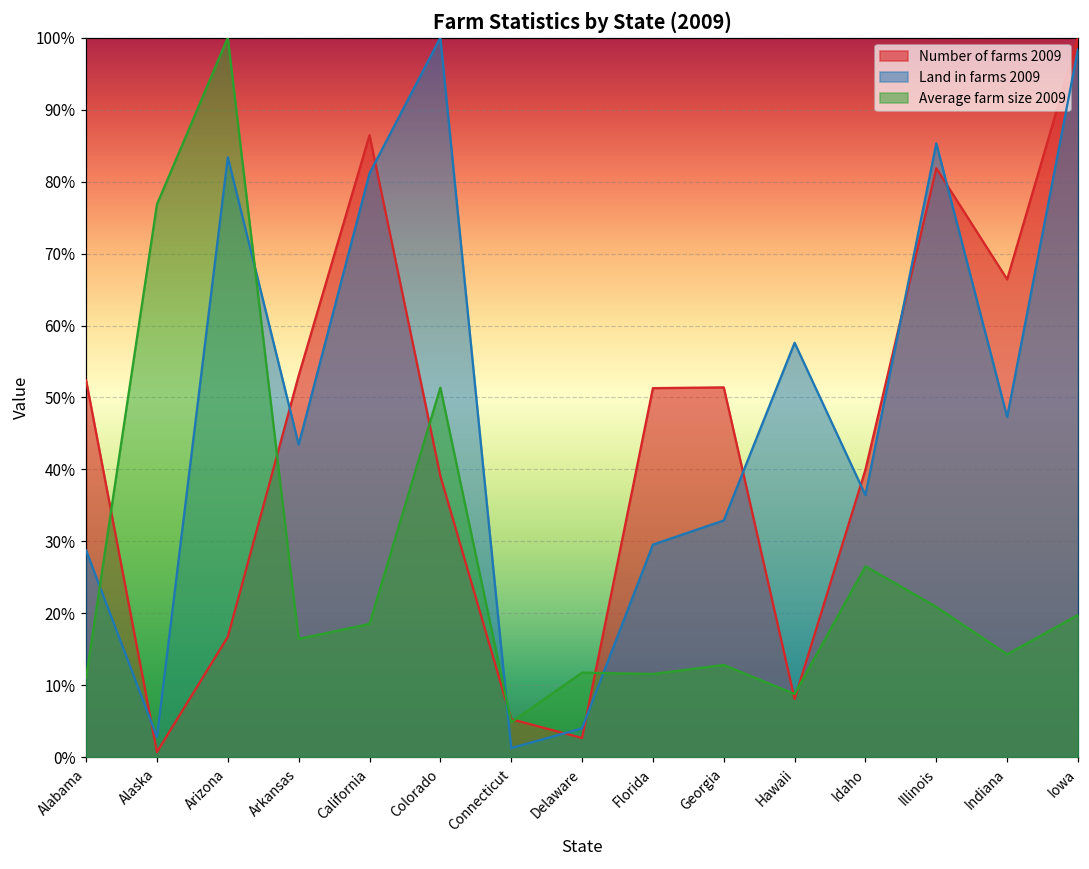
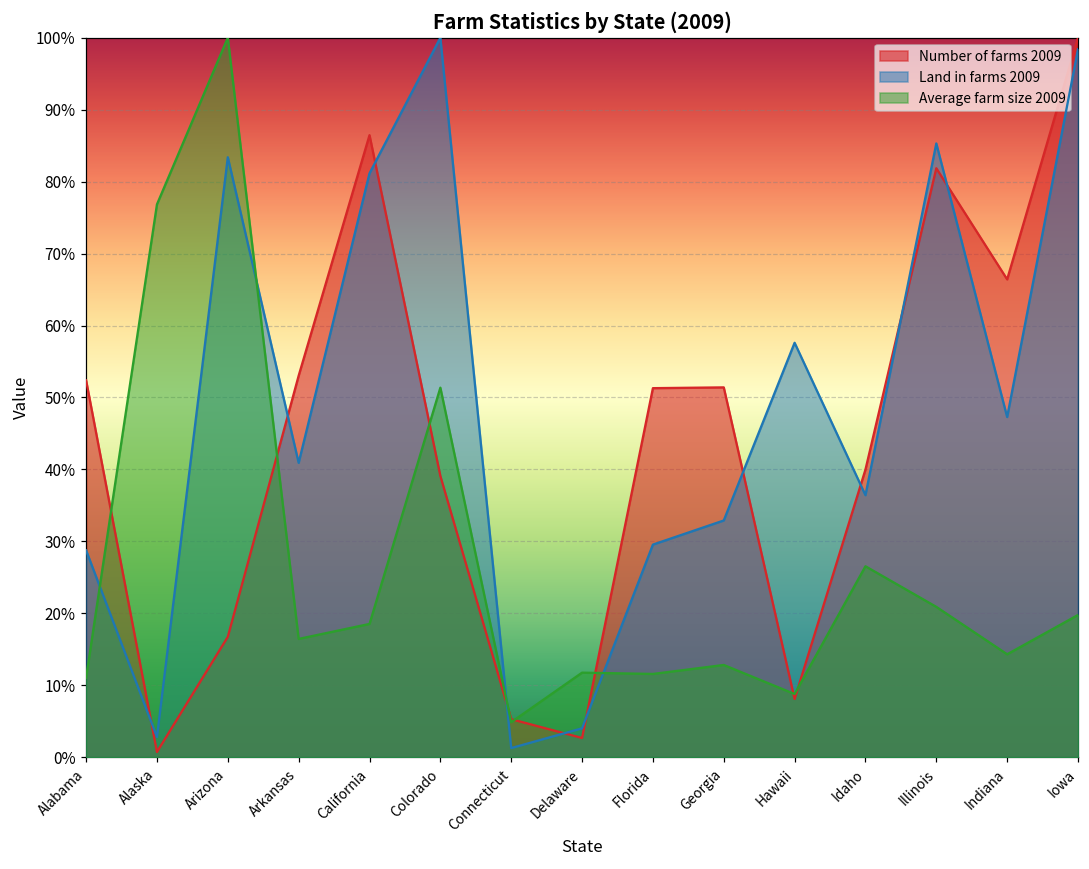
  {
    "Number of farms 2009": {
      "Alabama": "52%",
      "Alaska": "1%",
      "Arizona": "17%",
      "Arkansas": "53%",
      "California": "86%",
      "Colorado": "39%",
      "Connecticut": "5%",
      "Delaware": "3%",
      "Florida": "51%",
      "Georgia": "51%",
      "Hawaii": "8%",
      "Idaho": "40%",
      "Illinois": "82%",
      "Indiana": "66%",
      "Iowa": "100%"
    },
    "Land in farms 2009": {
      "Alabama": "29%",
      "Alaska": "3%",
      "Arizona": "83%",
-     "Arkansas": "43%",
+     "Arkansas": "41%",
      "California": "81%",
      "Colorado": "100%",
      "Connecticut": "1%",
      "Delaware": "4%",
      "Florida": "30%",
      "Georgia": "33%",
      "Hawaii": "58%",
      "Idaho": "36%",
      "Illinois": "85%",
      "Indiana": "47%",
      "Iowa": "98%"
    },
    "Average farm size 2009": {
      "Alabama": "11%",
      "Alaska": "77%",
      "Arizona": "100%",
      "Arkansas": "16%",
      "California": "19%",
      "Colorado": "51%",
      "Connecticut": "5%",
      "Delaware": "12%",
      "Florida": "12%",
      "Georgia": "13%",
      "Hawaii": "9%",
      "Idaho": "27%",
      "Illinois": "21%",
      "Indiana": "14%",
      "Iowa": "20%"
    }
  }
